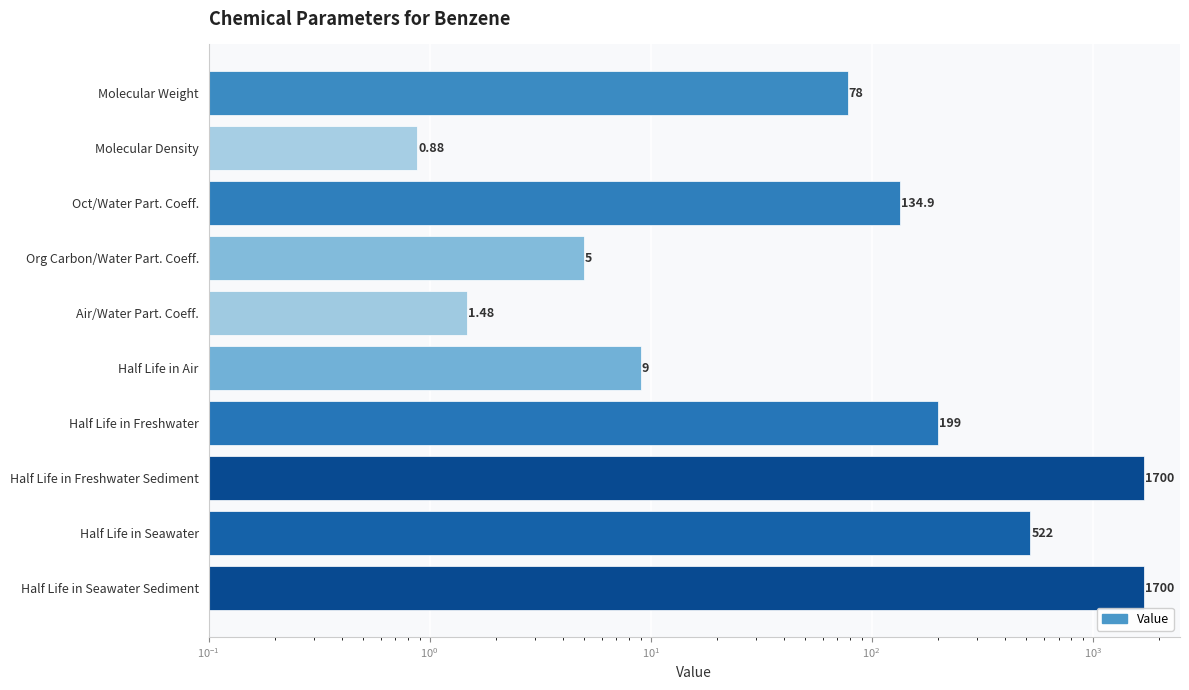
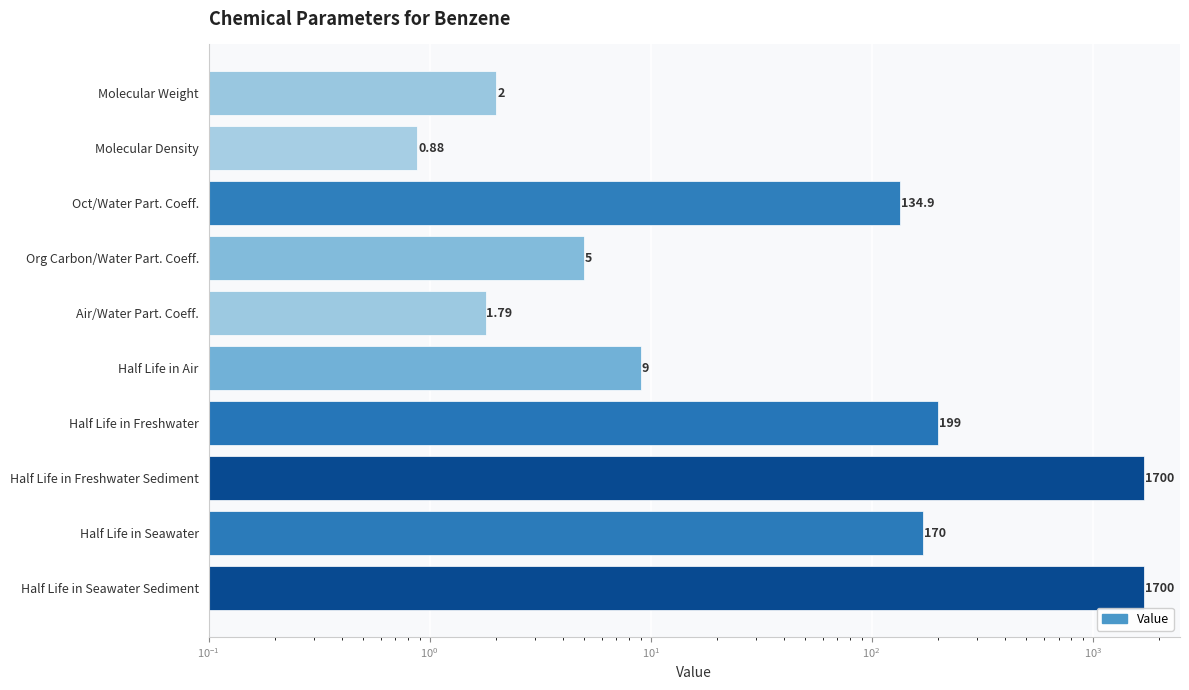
  {
-   "Molecular Weight": 78,
+   "Molecular Weight": 2,
    "Molecular Density": 0.88,
    "Oct/Water Part. Coeff.": 134.9,
    "Org Carbon/Water Part. Coeff.": 5,
-   "Air/Water Part. Coeff.": 1.48,
+   "Air/Water Part. Coeff.": 1.79,
    "Half Life in Air": 9,
    "Half Life in Freshwater": 199,
    "Half Life in Freshwater Sediment": 1700,
-   "Half Life in Seawater": 522,
+   "Half Life in Seawater": 170,
    "Half Life in Seawater Sediment": 1700
  }
